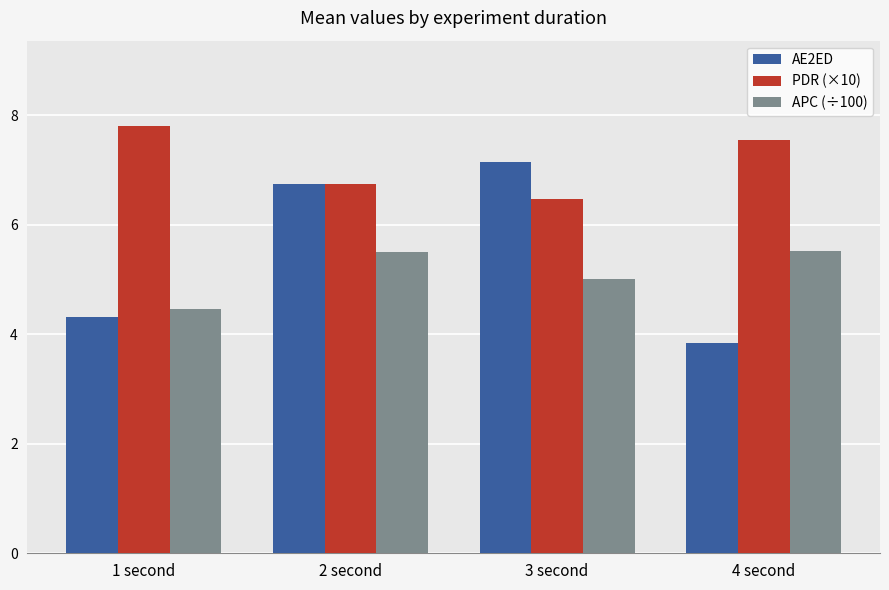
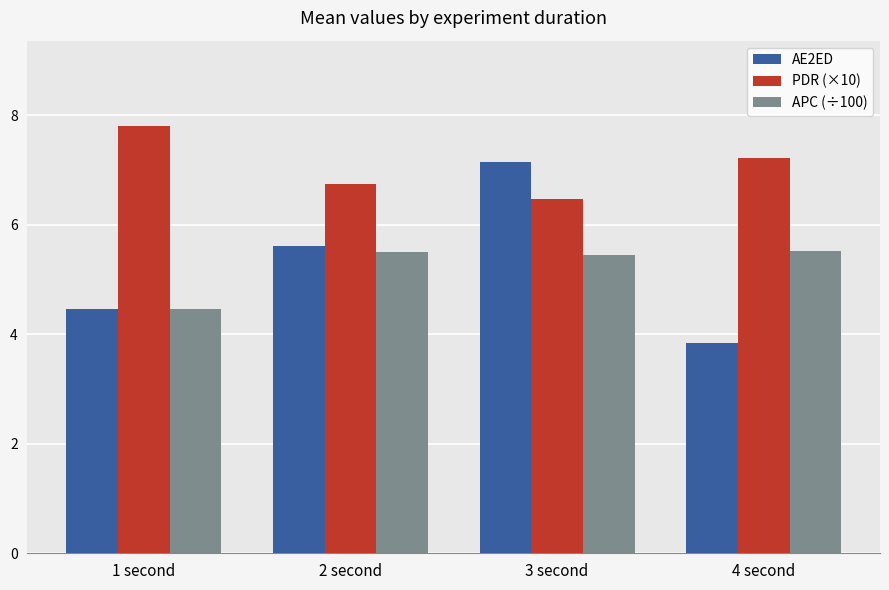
  {
    "AE2ED": {
-     "1 second": 4.3,
-     "2 second": 6.7,
+     "1 second": 4.5,
+     "2 second": 5.6,
      "3 second": 7.1,
      "4 second": 3.8
    },
    "PDR (×10)": {
      "1 second": 7.8,
      "2 second": 6.7,
      "3 second": 6.5,
-     "4 second": 7.5
+     "4 second": 7.2
    },
    "APC (÷100)": {
      "1 second": 4.5,
      "2 second": 5.5,
-     "3 second": 5.0,
+     "3 second": 5.4,
      "4 second": 5.5
    }
  }
